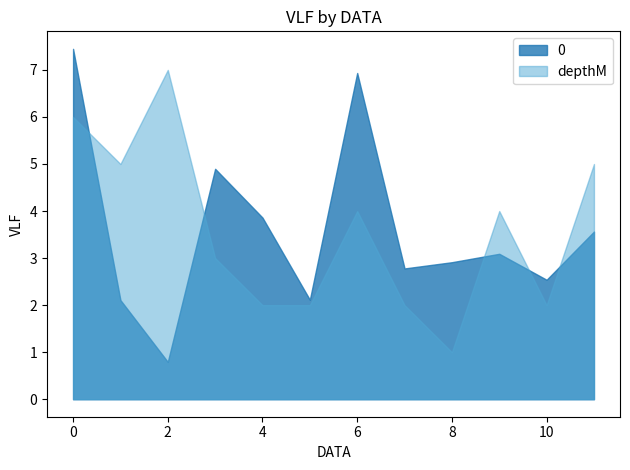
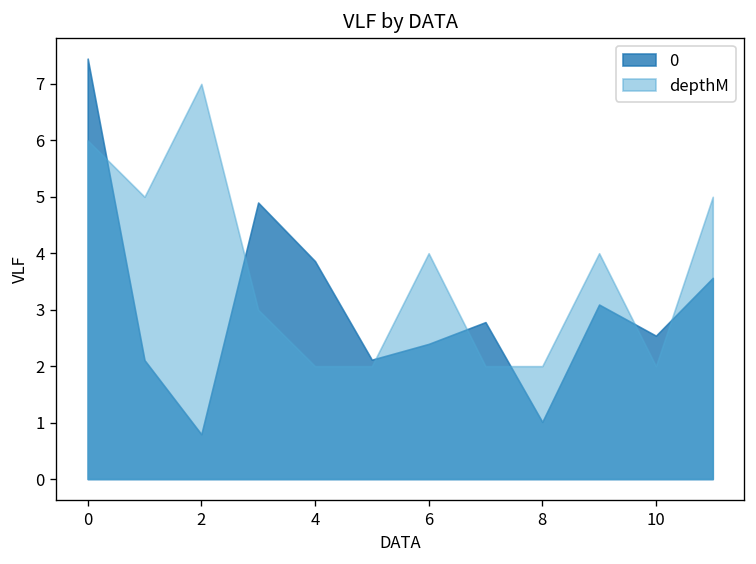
  {
    "0": {
      "0": 7.4,
      "2": 0.8,
      "4": 3.9,
-     "6": 6.9,
-     "8": 2.9,
+     "6": 2.4,
+     "8": 1.0,
      "10": 2.5
    },
    "depthM": {
      "0": 6,
      "2": 7,
      "4": 2,
      "6": 4,
-     "8": 1,
+     "8": 2,
      "10": 2
    }
  }
